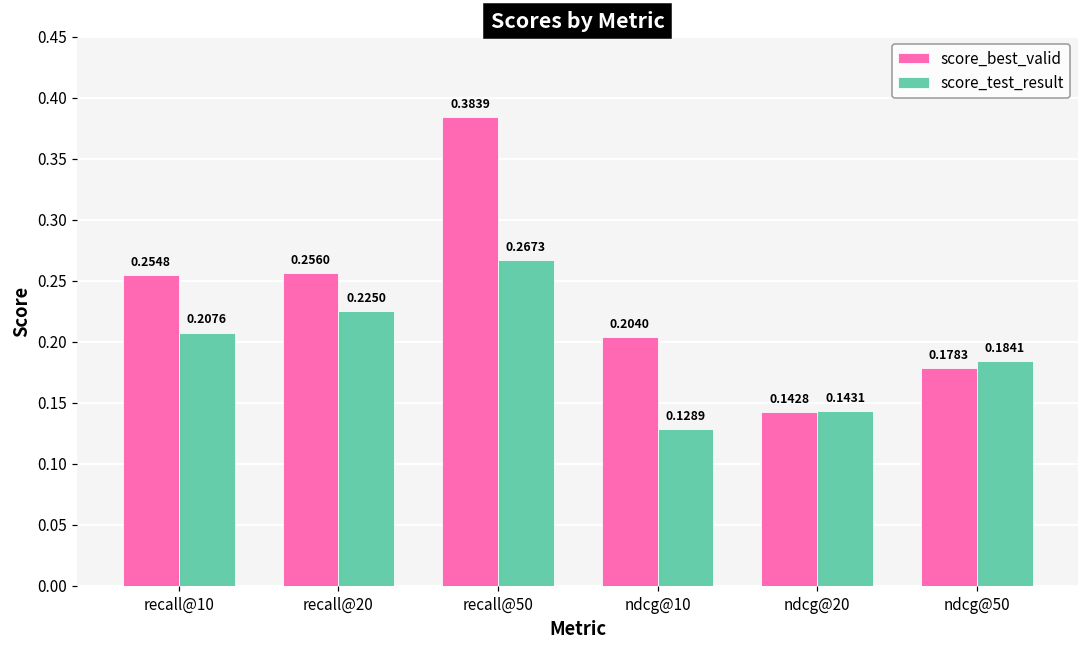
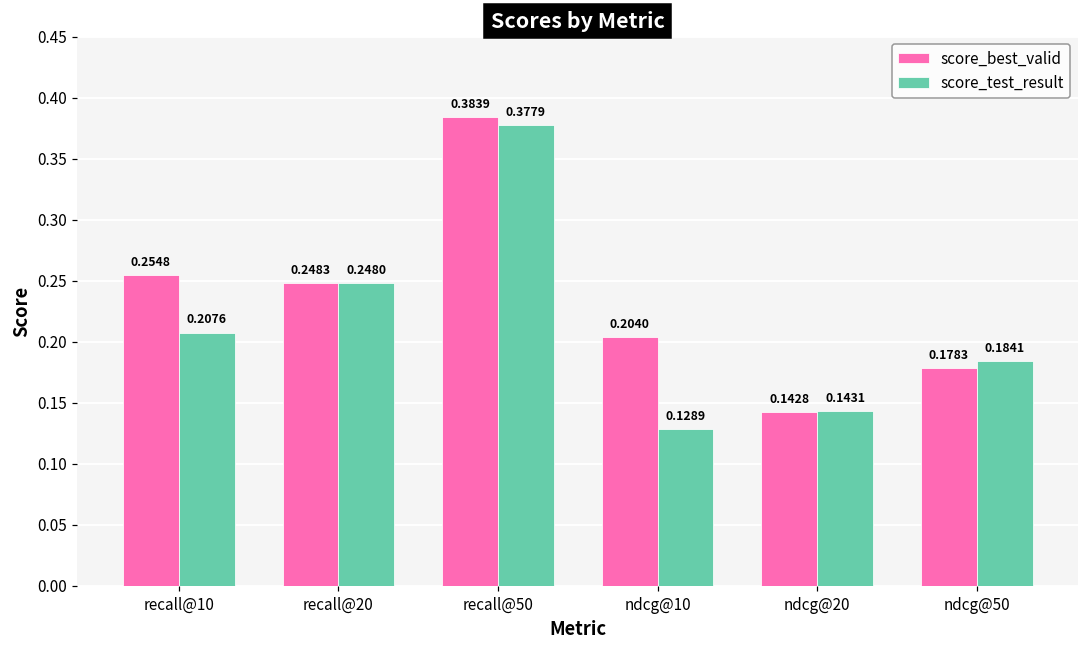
  {
    "score_best_valid": {
      "recall@10": 0.2548,
-     "recall@20": 0.2560,
+     "recall@20": 0.2483,
      "recall@50": 0.3839,
      "ndcg@10": 0.2040,
      "ndcg@20": 0.1428,
      "ndcg@50": 0.1783
    },
    "score_test_result": {
      "recall@10": 0.2076,
-     "recall@20": 0.2250,
-     "recall@50": 0.2673,
+     "recall@20": 0.2480,
+     "recall@50": 0.3779,
      "ndcg@10": 0.1289,
      "ndcg@20": 0.1431,
      "ndcg@50": 0.1841
    }
  }
